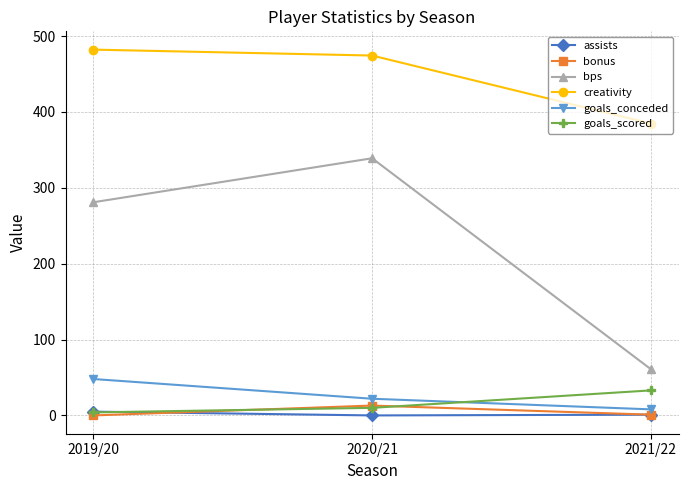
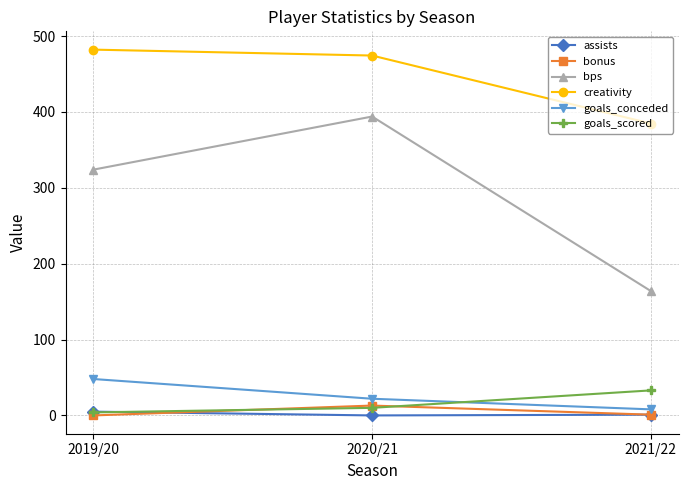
  {
    "bonus": {
      "2019/20": 0
    },
    "bps": {
-     "2019/20": 280,
-     "2020/21": 340,
-     "2021/22": 60
+     "2019/20": 320,
+     "2020/21": 390,
+     "2021/22": 160
    },
    "creativity": {
      "2019/20": 480,
      "2020/21": 470
    },
    "goals_scored": {
      "2021/22": 30
    }
  }
